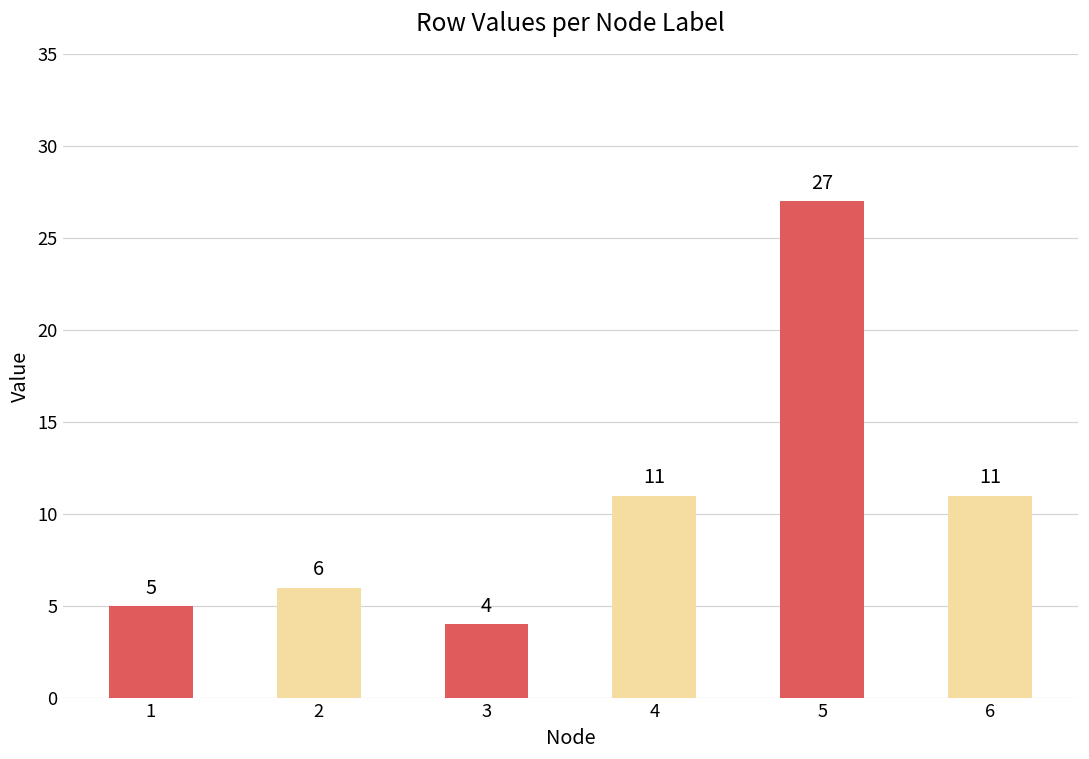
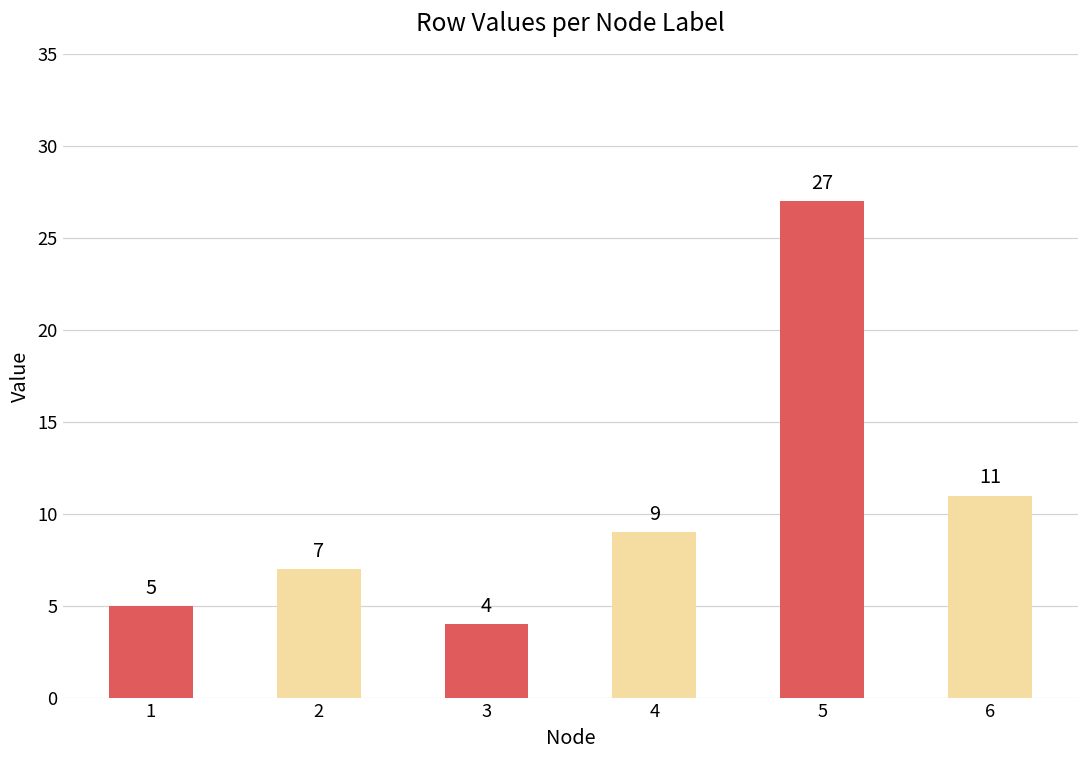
  {
    "1": 5,
-   "2": 6,
+   "2": 7,
    "3": 4,
-   "4": 11,
+   "4": 9,
    "5": 27,
    "6": 11
  }
